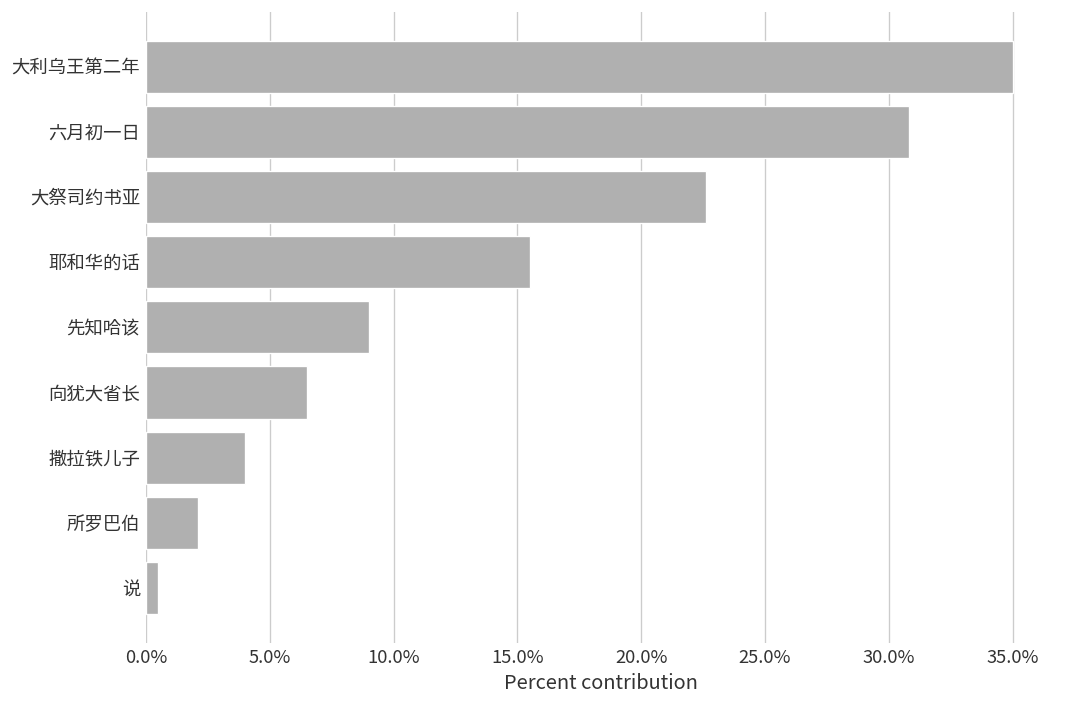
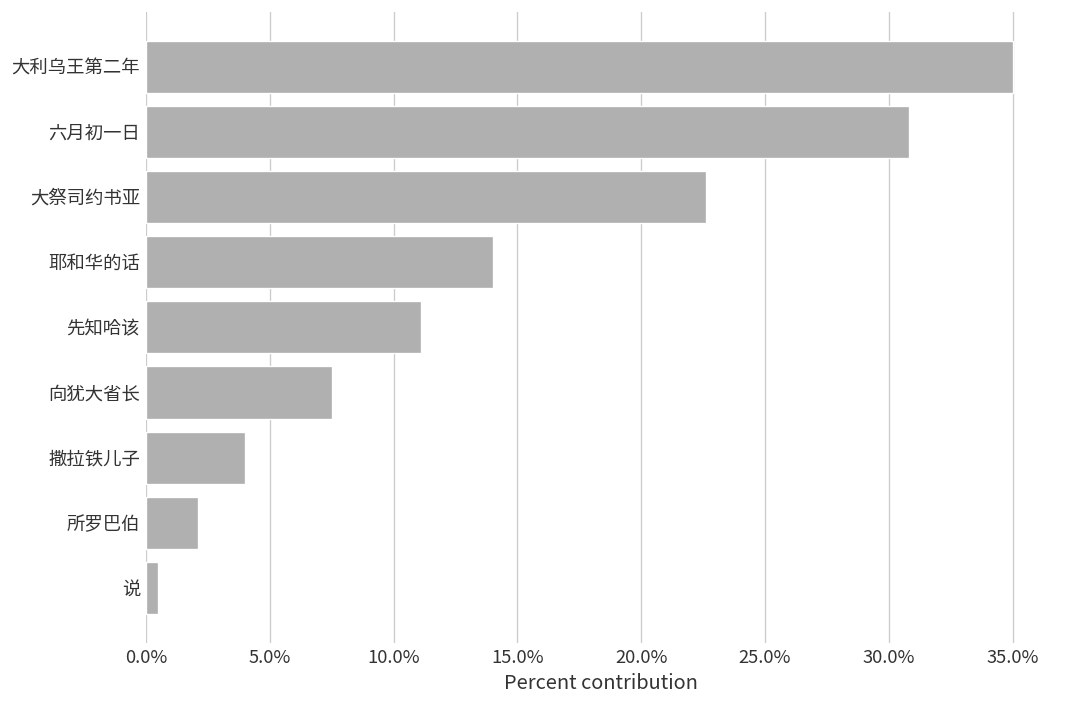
  {
    "大利乌王第二年": "35.0%",
    "六月初一日": "30.8%",
    "大祭司约书亚": "22.6%",
-   "耶和华的话": "15.5%",
-   "先知哈该": "9.0%",
-   "向犹大省长": "6.5%",
+   "耶和华的话": "14.0%",
+   "先知哈该": "11.1%",
+   "向犹大省长": "7.5%",
    "撒拉铁儿子": "4.0%",
    "所罗巴伯": "2.1%",
    "说": "0.5%"
  }
